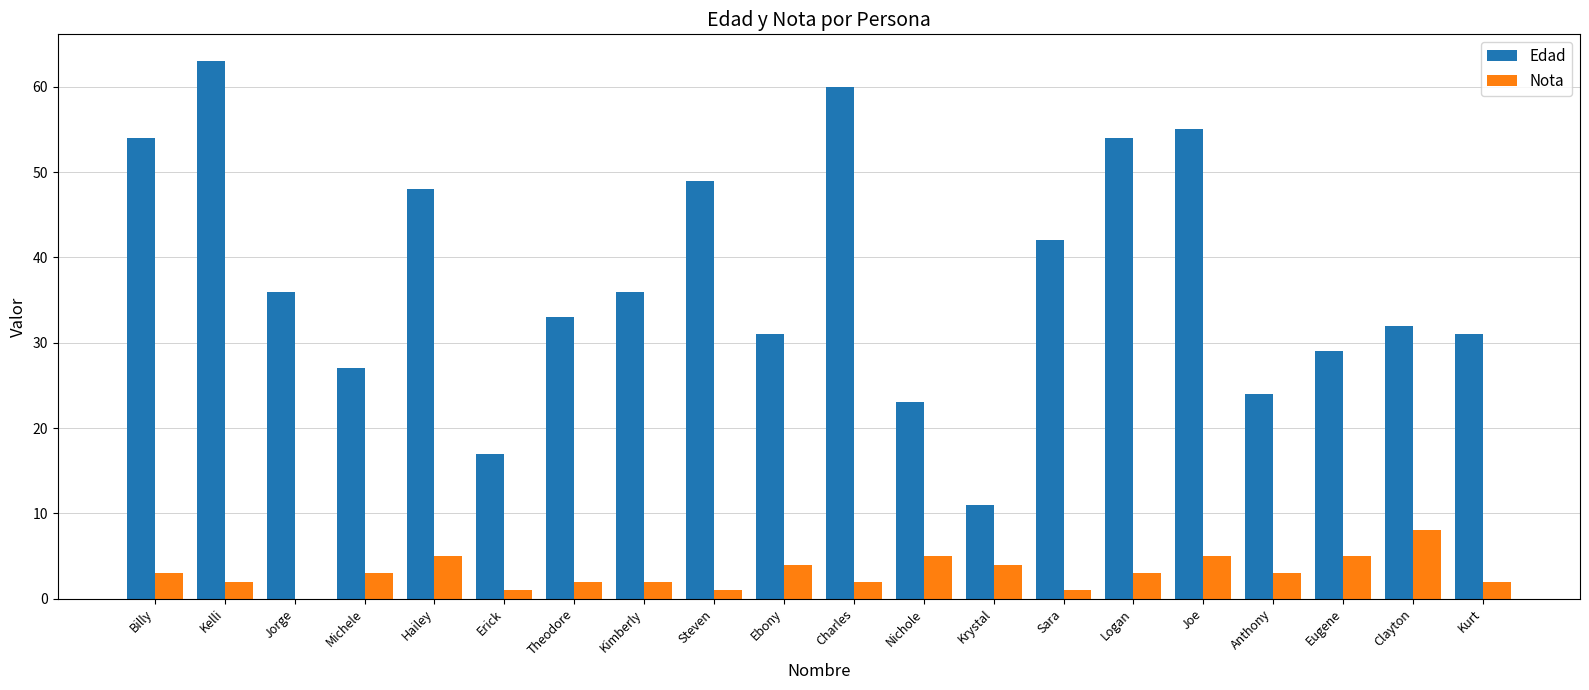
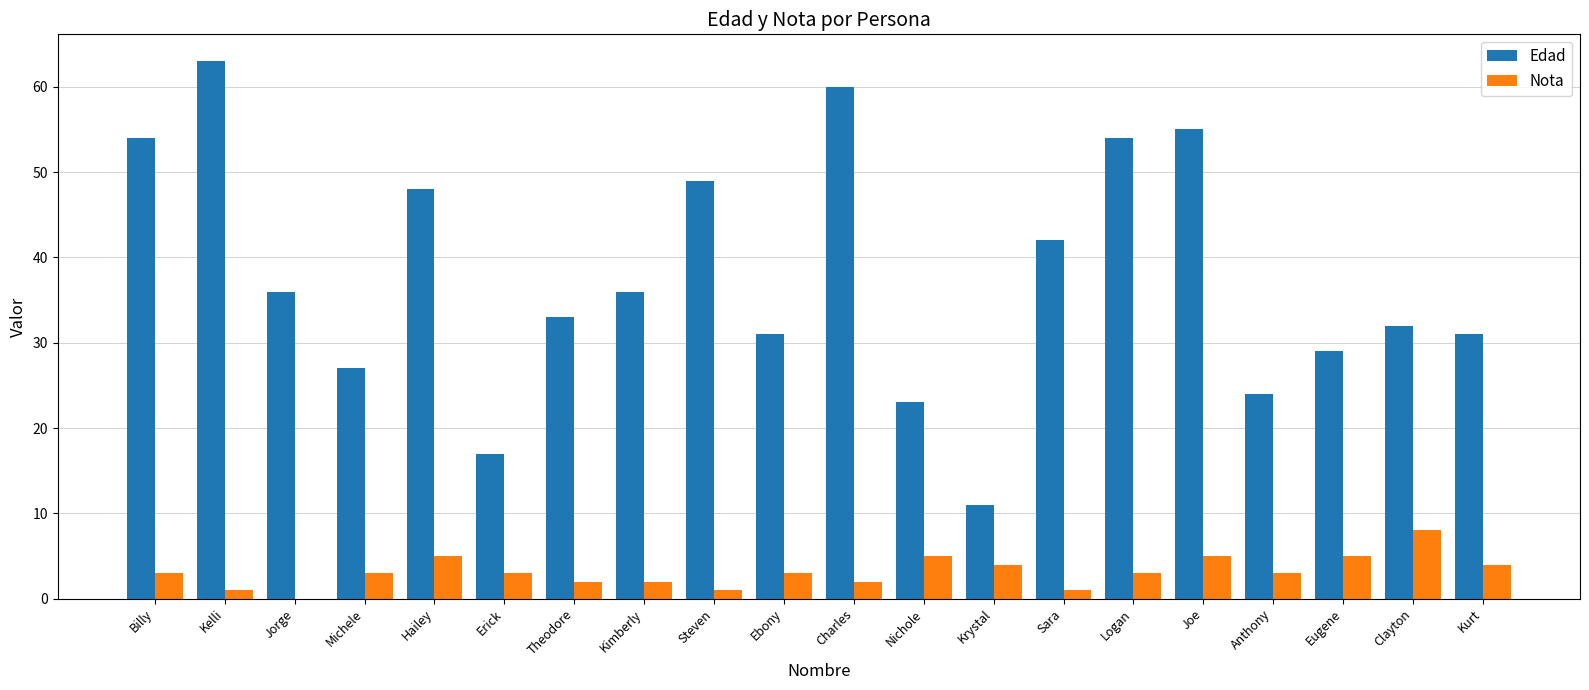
  {
    "Edad": {
      "Billy": 54,
      "Kelli": 63,
      "Jorge": 36,
      "Michele": 27,
      "Hailey": 48,
      "Erick": 17,
      "Theodore": 33,
      "Kimberly": 36,
      "Steven": 49,
      "Ebony": 31,
      "Charles": 60,
      "Nichole": 23,
      "Krystal": 11,
      "Sara": 42,
      "Logan": 54,
      "Joe": 55,
      "Anthony": 24,
      "Eugene": 29,
      "Clayton": 32,
      "Kurt": 31
    },
    "Nota": {
      "Billy": 3,
-     "Kelli": 2,
+     "Kelli": 1,
      "Jorge": 0,
      "Michele": 3,
      "Hailey": 5,
-     "Erick": 1,
+     "Erick": 3,
      "Theodore": 2,
      "Kimberly": 2,
      "Steven": 1,
-     "Ebony": 4,
+     "Ebony": 3,
      "Charles": 2,
      "Nichole": 5,
      "Krystal": 4,
      "Sara": 1,
      "Logan": 3,
      "Joe": 5,
      "Anthony": 3,
      "Eugene": 5,
      "Clayton": 8,
-     "Kurt": 2
+     "Kurt": 4
    }
  }
